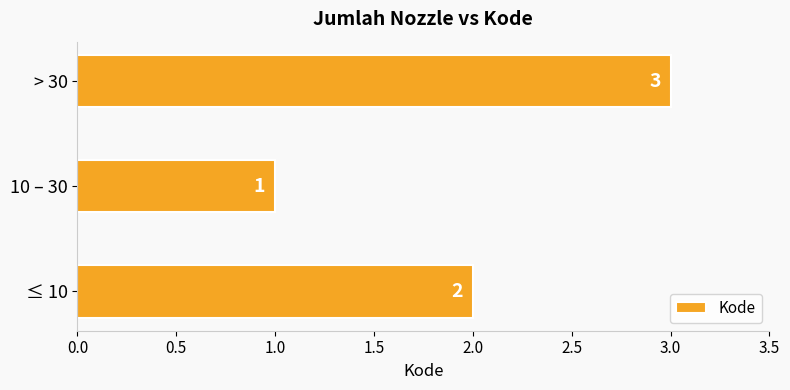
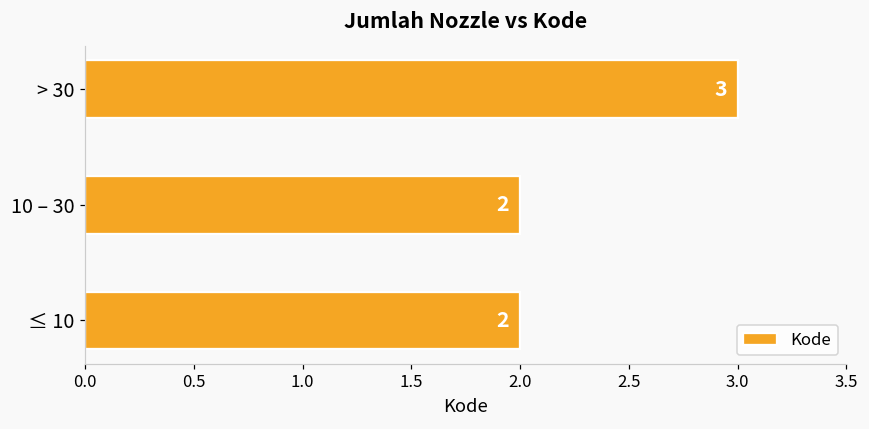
  {
    "> 30": 3,
-   "10 – 30": 1,
+   "10 – 30": 2,
    "≤ 10": 2
  }
